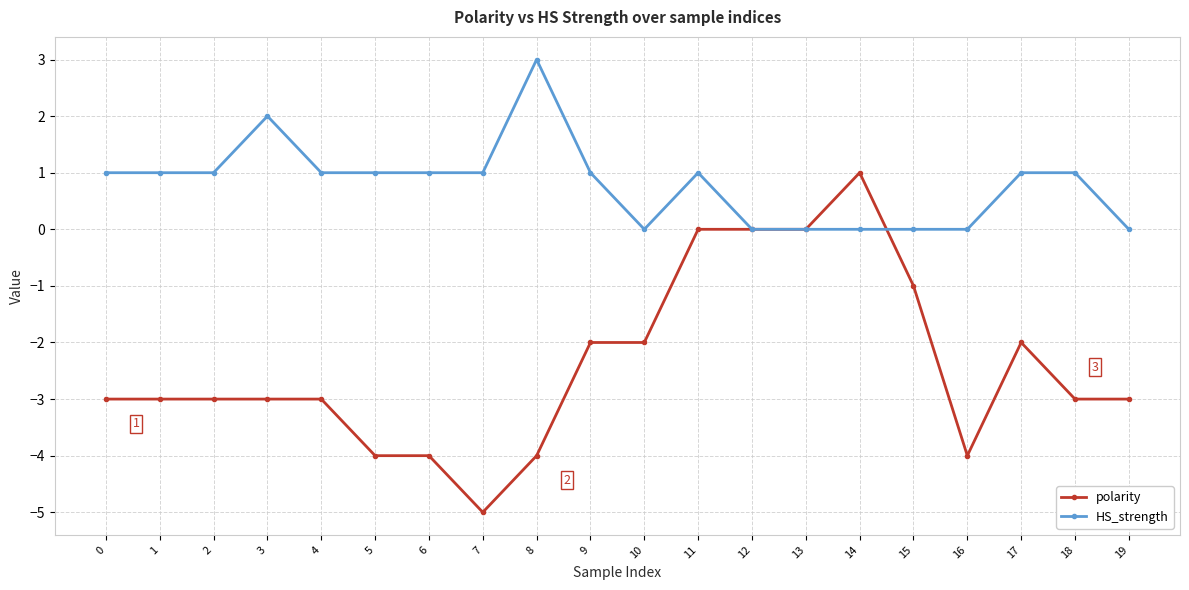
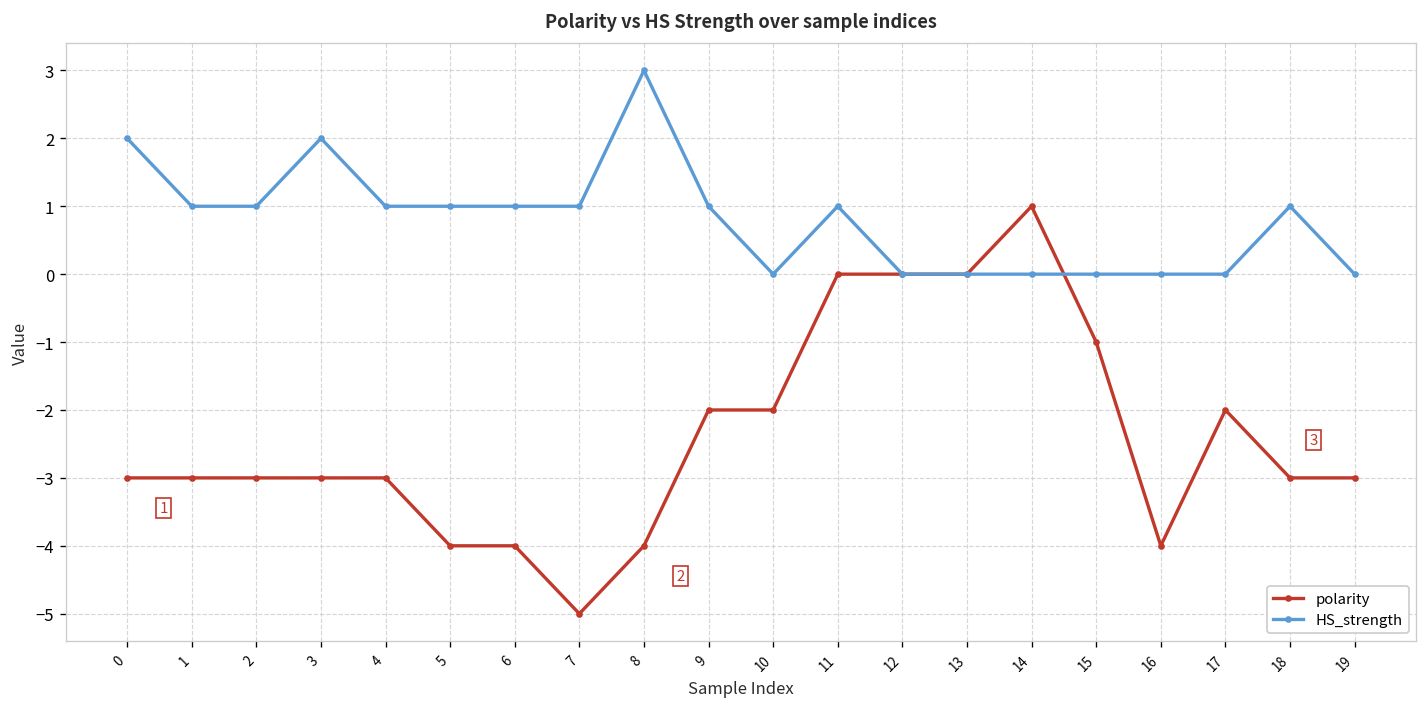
  {
    "polarity": {
      "0": -3,
      "1": -3,
      "2": -3,
      "3": -3,
      "4": -3,
      "5": -4,
      "6": -4,
      "7": -5,
      "8": -4,
      "9": -2,
      "10": -2,
      "11": 0,
      "14": 1,
      "15": -1,
      "16": -4,
      "17": -2,
      "18": -3,
      "19": -3
    },
    "HS_strength": {
-     "0": 1,
+     "0": 2,
      "1": 1,
      "2": 1,
      "3": 2,
      "4": 1,
      "5": 1,
      "6": 1,
      "7": 1,
      "8": 3,
      "9": 1,
      "10": 0,
      "11": 1,
      "14": 0,
      "15": 0,
      "16": 0,
-     "17": 1,
+     "17": 0,
      "18": 1,
      "19": 0
    }
  }
